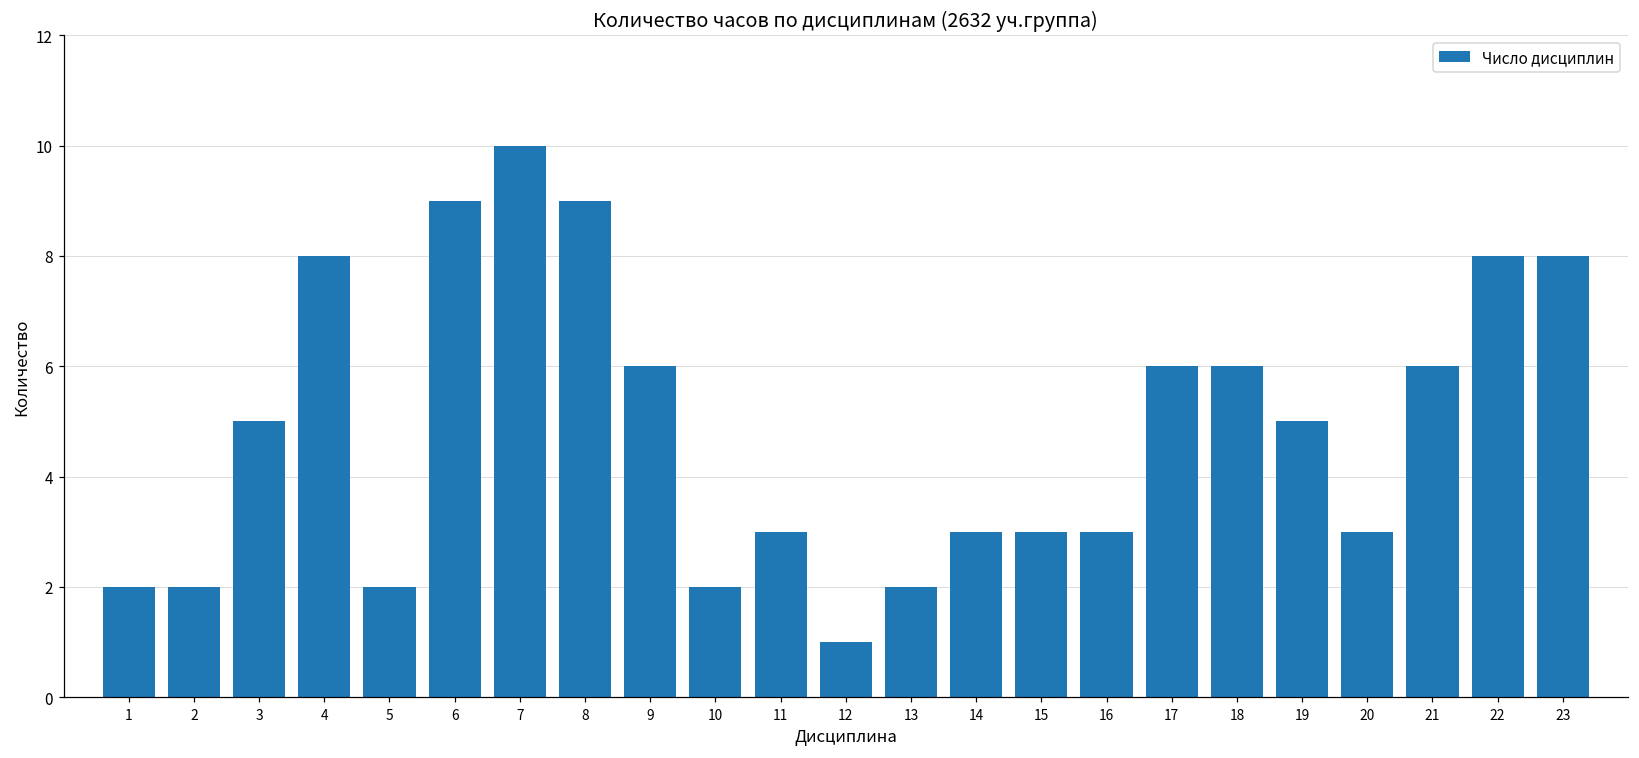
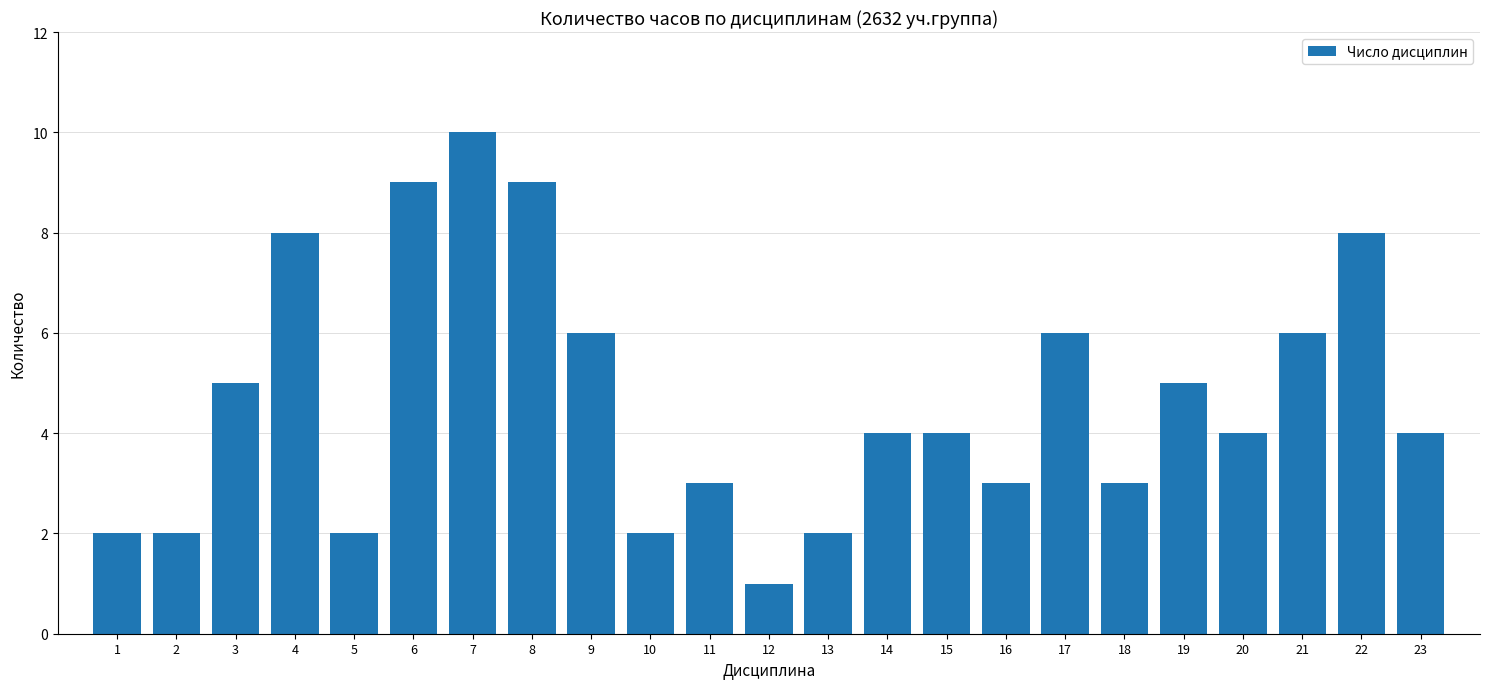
  {
    "1": 2,
    "2": 2,
    "3": 5,
    "4": 8,
    "5": 2,
    "6": 9,
    "7": 10,
    "8": 9,
    "9": 6,
    "10": 2,
    "11": 3,
    "12": 1,
    "13": 2,
-   "14": 3,
-   "15": 3,
+   "14": 4,
+   "15": 4,
    "16": 3,
    "17": 6,
-   "18": 6,
+   "18": 3,
    "19": 5,
-   "20": 3,
+   "20": 4,
    "21": 6,
    "22": 8,
-   "23": 8
+   "23": 4
  }
